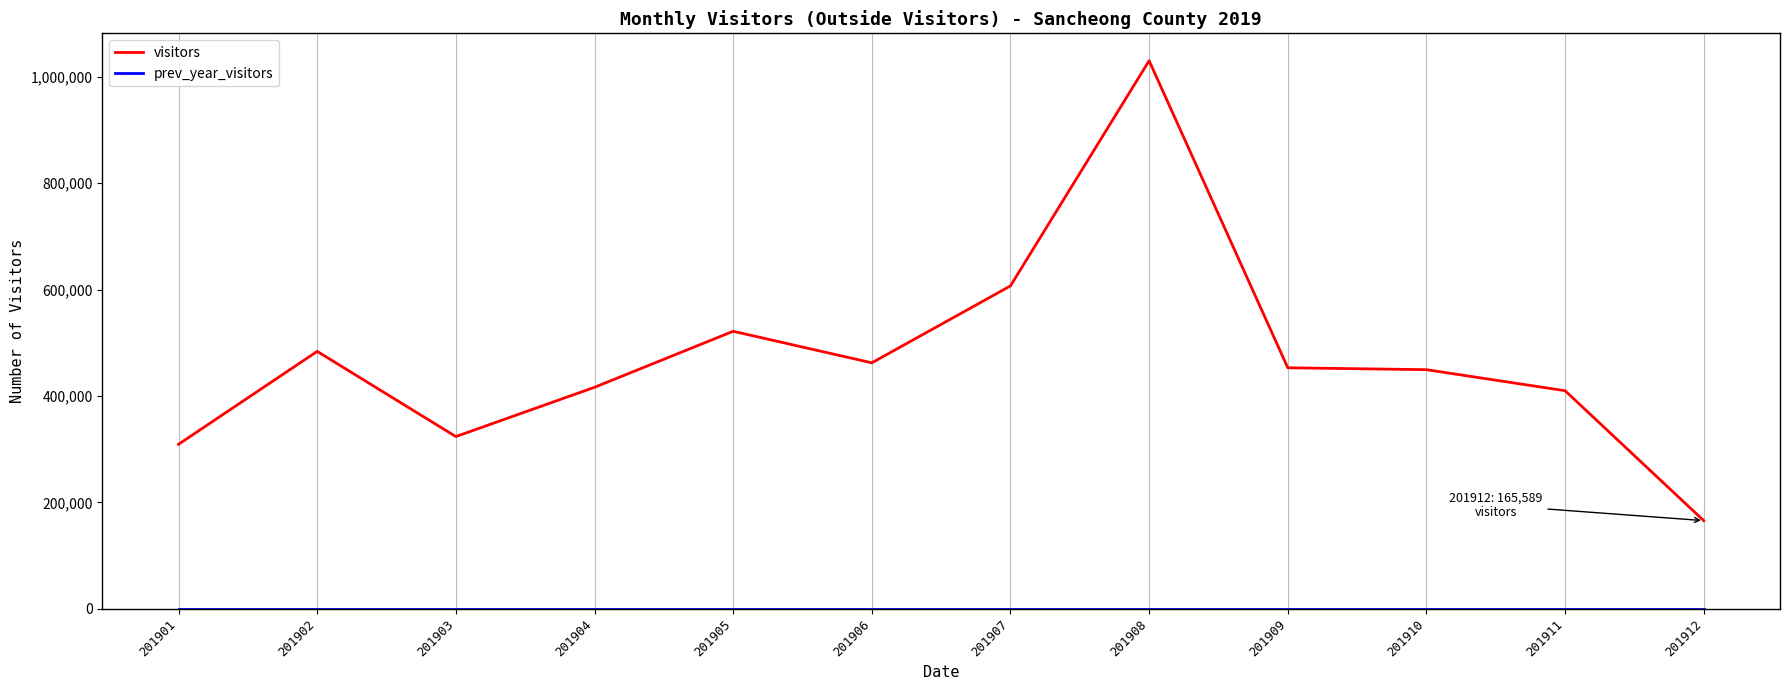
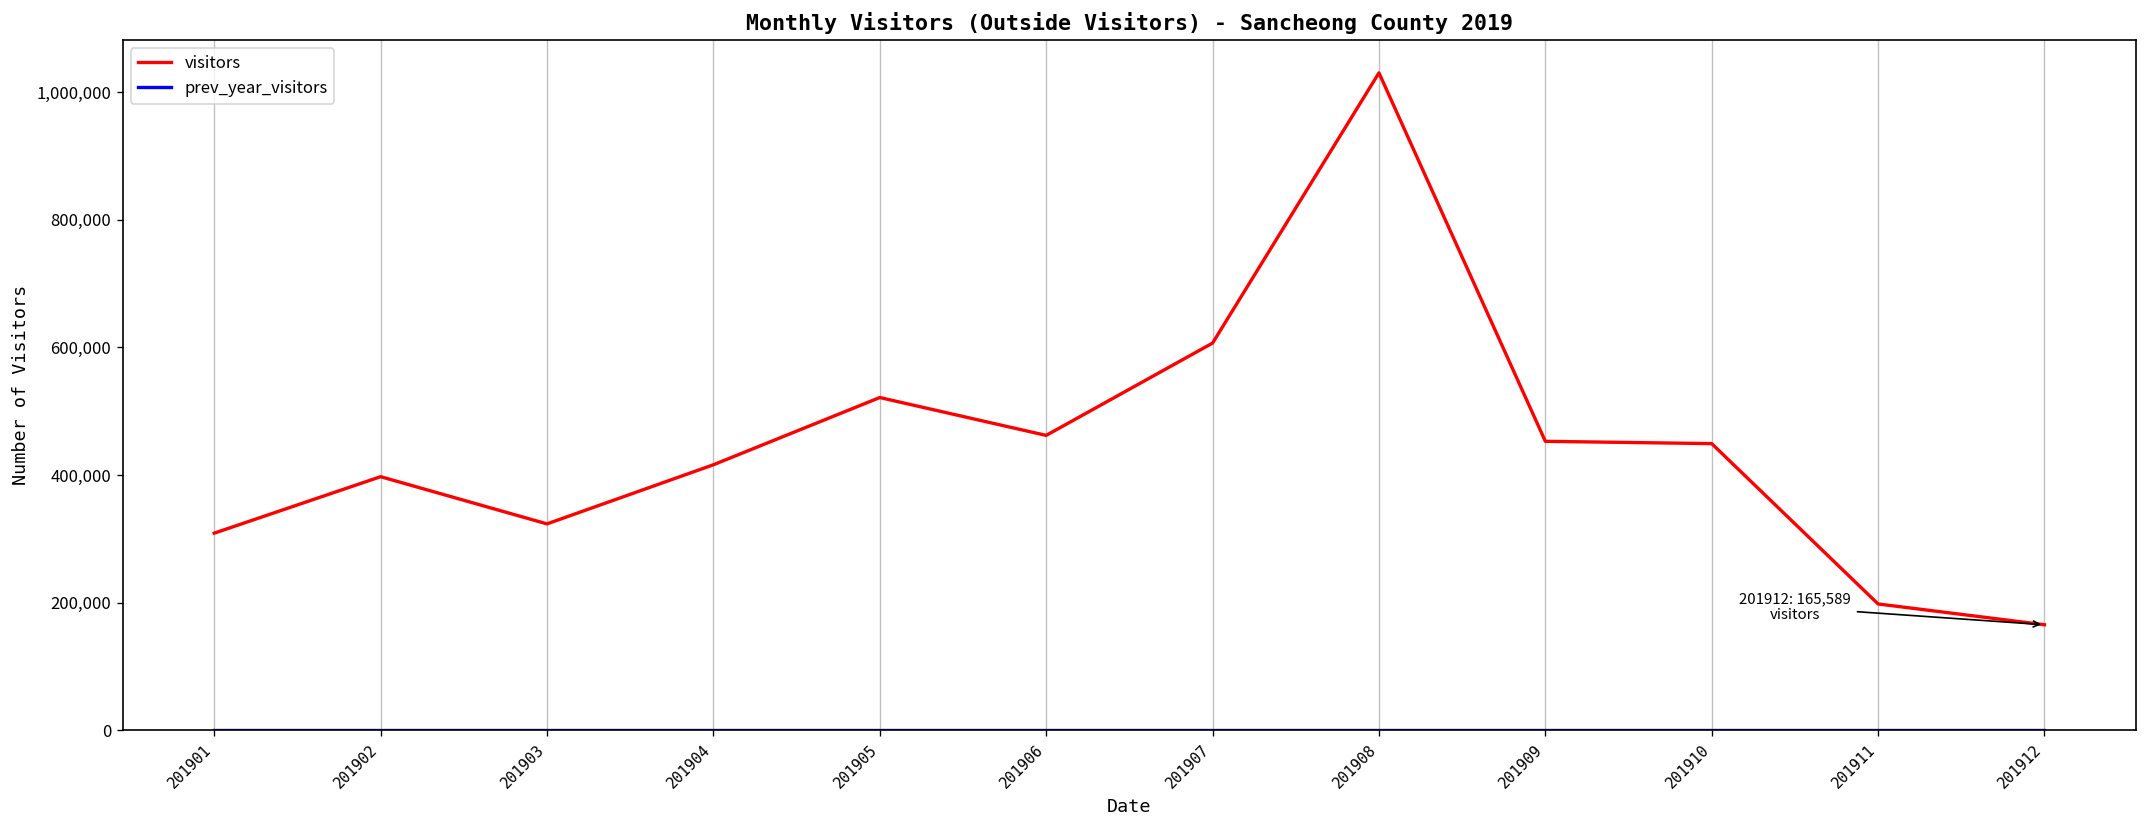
  {
    "visitors": {
      "201901": "310,000",
-     "201902": "480,000",
+     "201902": "400,000",
      "201903": "320,000",
      "201904": "420,000",
      "201905": "520,000",
      "201906": "460,000",
      "201907": "610,000",
      "201908": "1,030,000",
      "201909": "450,000",
      "201910": "450,000",
-     "201911": "410,000"
+     "201911": "200,000"
    },
    "prev_year_visitors": {
      "201901": "0",
      "201902": "0",
      "201903": "0",
      "201904": "0",
      "201905": "0",
      "201906": "0",
      "201907": "0",
      "201908": "0",
      "201909": "0",
      "201910": "0",
      "201911": "0",
      "201912": "0"
    }
  }
